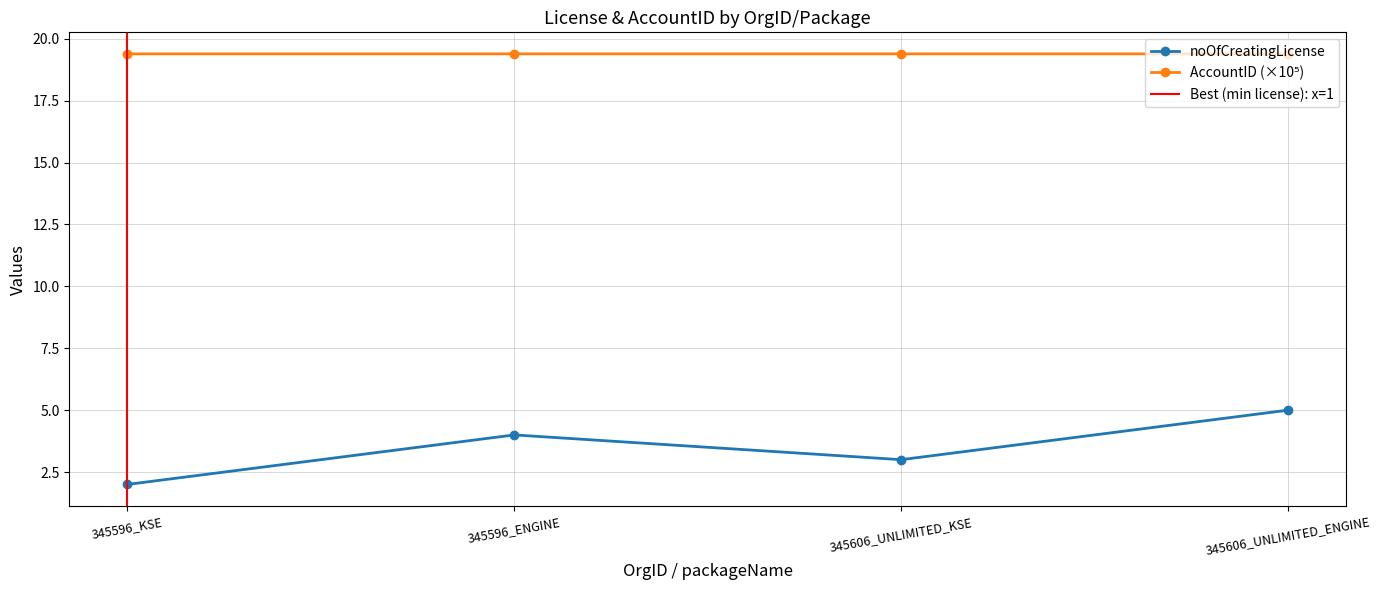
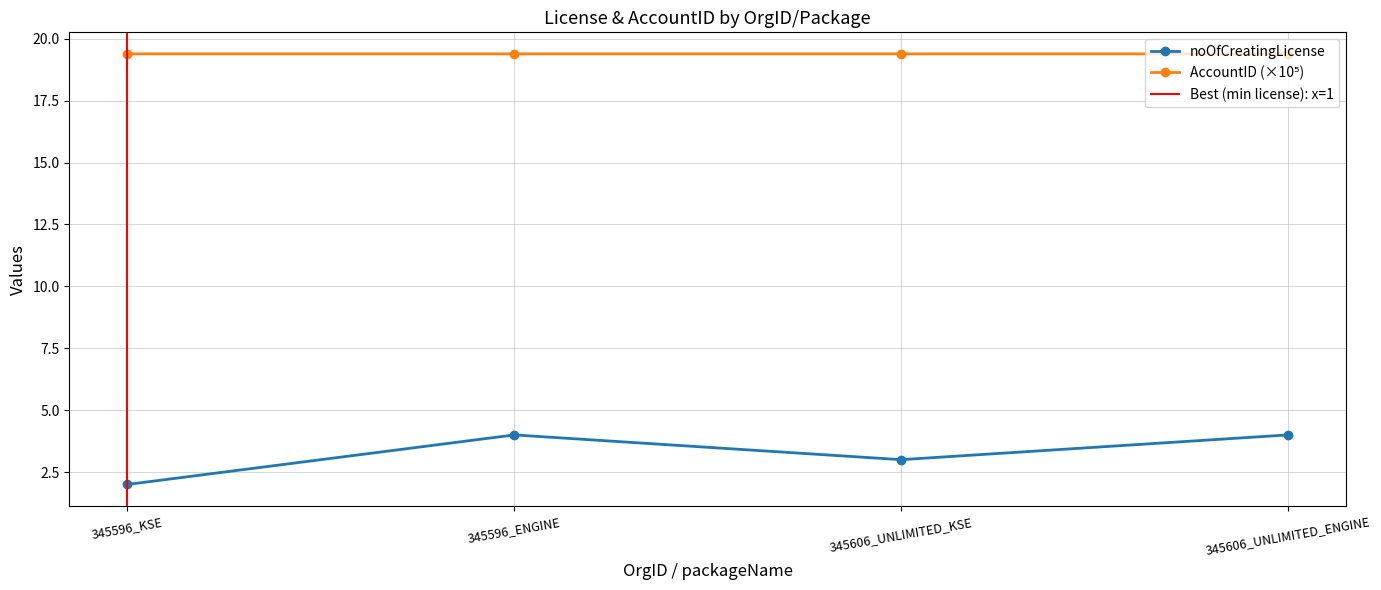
  {
    "noOfCreatingLicense": {
      "345596_KSE": 2,
      "345596_ENGINE": 4,
      "345606_UNLIMITED_KSE": 3,
-     "345606_UNLIMITED_ENGINE": 5
+     "345606_UNLIMITED_ENGINE": 4
    },
    "AccountID (×10⁵)": {
      "345596_KSE": 19.4,
      "345596_ENGINE": 19.4,
      "345606_UNLIMITED_KSE": 19.4
    }
  }
